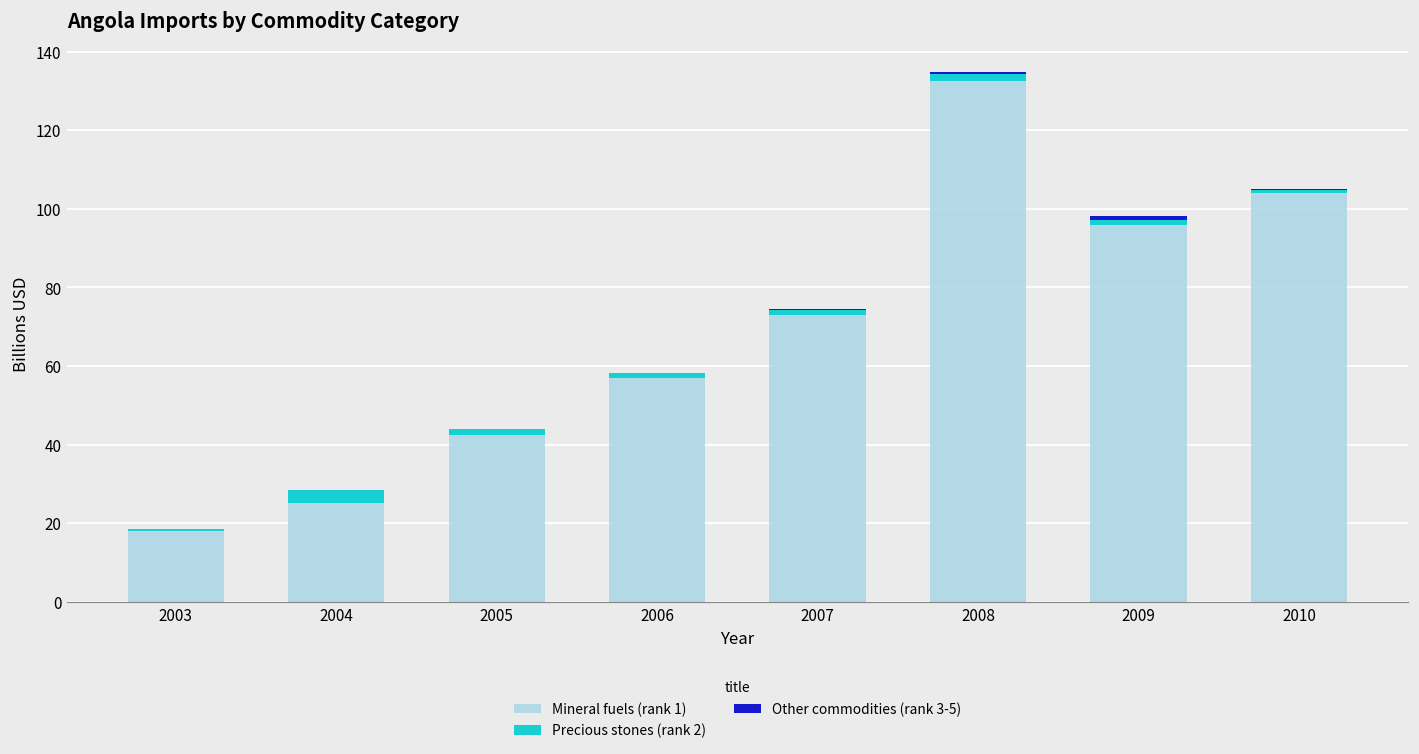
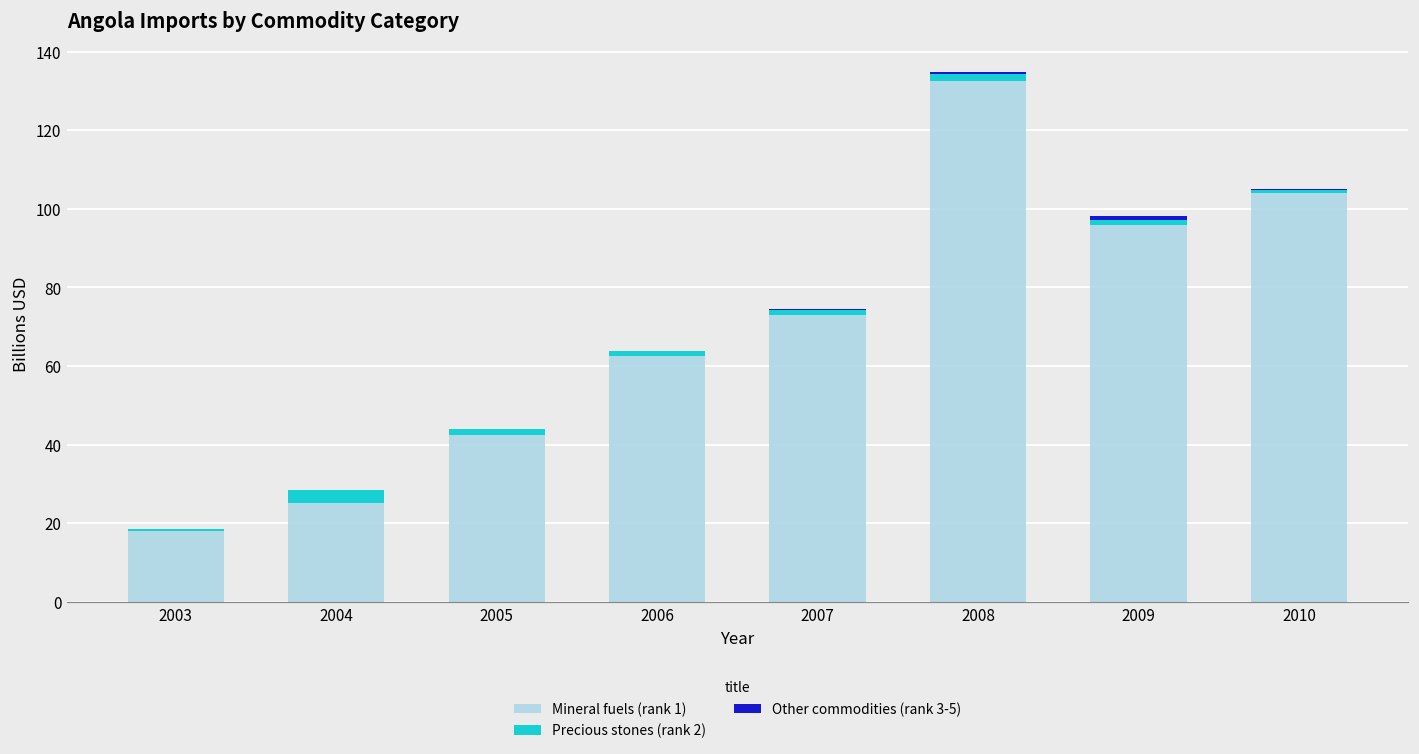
  {
    "Mineral fuels (rank 1)": {
      "2003": 18,
      "2004": 25,
      "2005": 43,
-     "2006": 57,
+     "2006": 63,
      "2007": 73,
      "2008": 133,
      "2009": 96,
      "2010": 104
    },
    "Precious stones (rank 2)": {
      "2004": 3,
      "2005": 1,
      "2006": 1,
      "2007": 1,
      "2008": 2,
      "2009": 1,
      "2010": 1
    },
    "Other commodities (rank 3-5)": {
      "2009": 1
    }
  }
